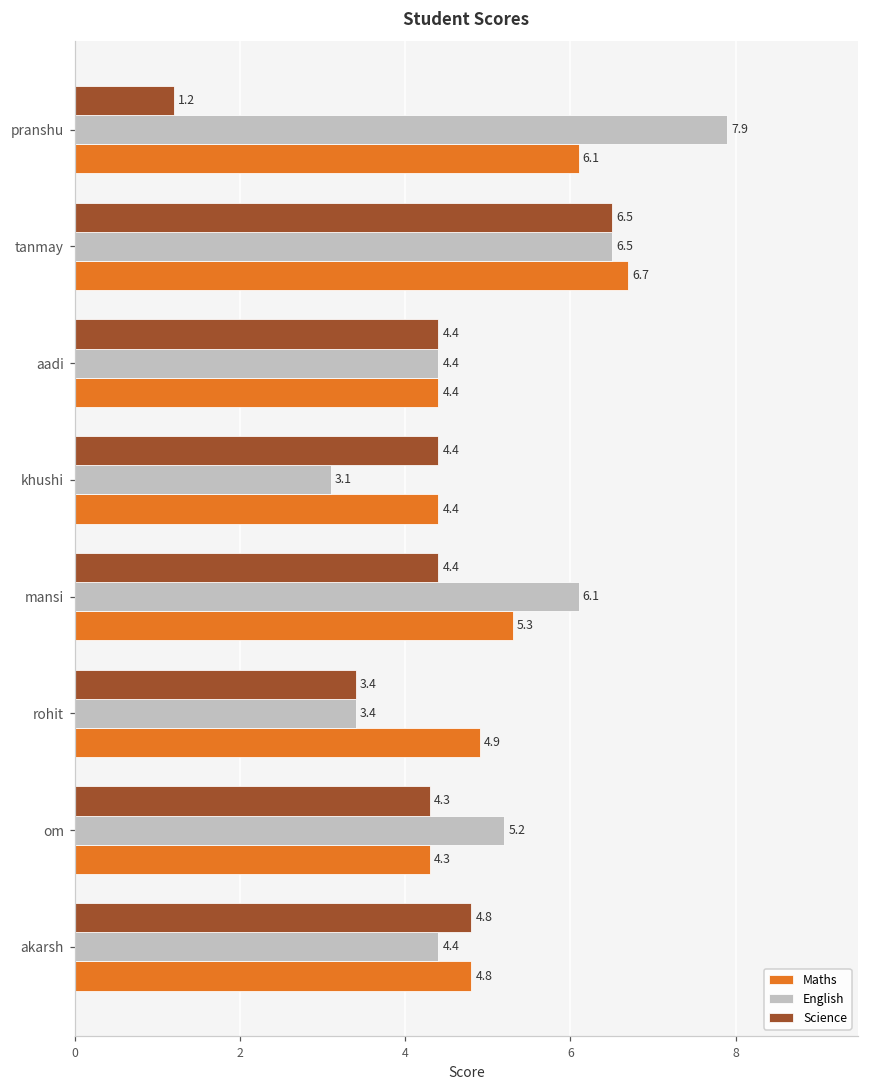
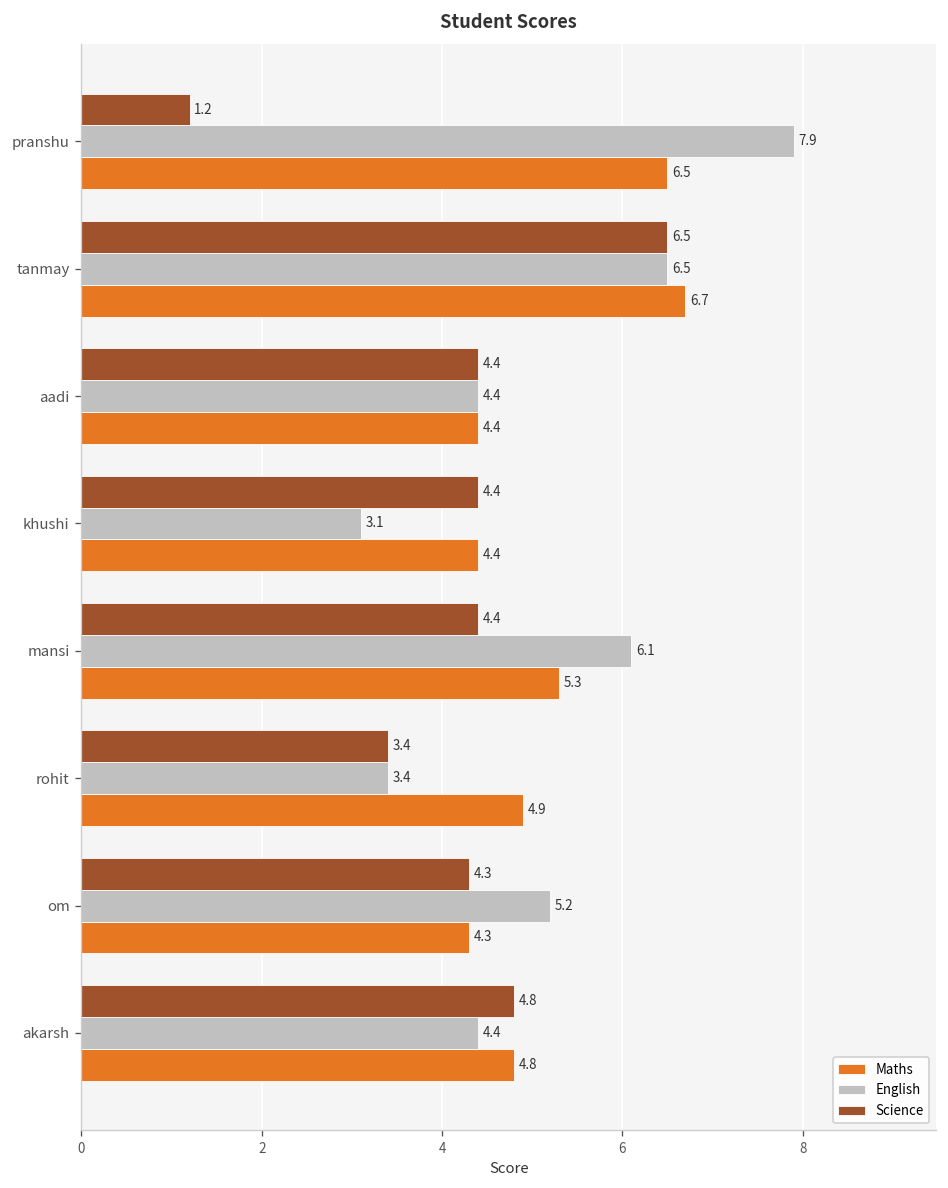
  {
    "Maths": {
-     "pranshu": 6.1,
+     "pranshu": 6.5,
      "tanmay": 6.7,
      "aadi": 4.4,
      "khushi": 4.4,
      "mansi": 5.3,
      "rohit": 4.9,
      "om": 4.3,
      "akarsh": 4.8
    },
    "English": {
      "pranshu": 7.9,
      "tanmay": 6.5,
      "aadi": 4.4,
      "khushi": 3.1,
      "mansi": 6.1,
      "rohit": 3.4,
      "om": 5.2,
      "akarsh": 4.4
    },
    "Science": {
      "pranshu": 1.2,
      "tanmay": 6.5,
      "aadi": 4.4,
      "khushi": 4.4,
      "mansi": 4.4,
      "rohit": 3.4,
      "om": 4.3,
      "akarsh": 4.8
    }
  }
